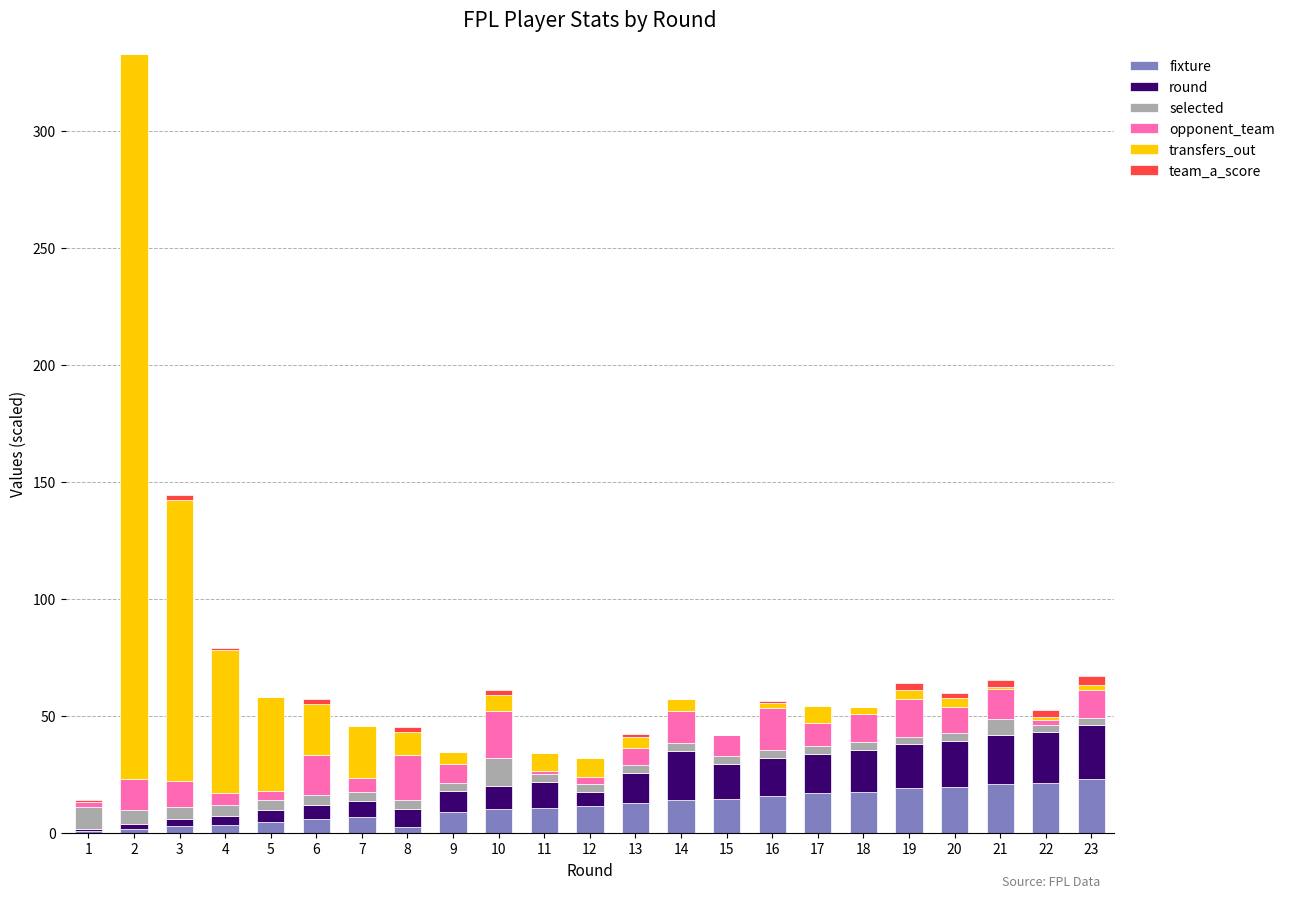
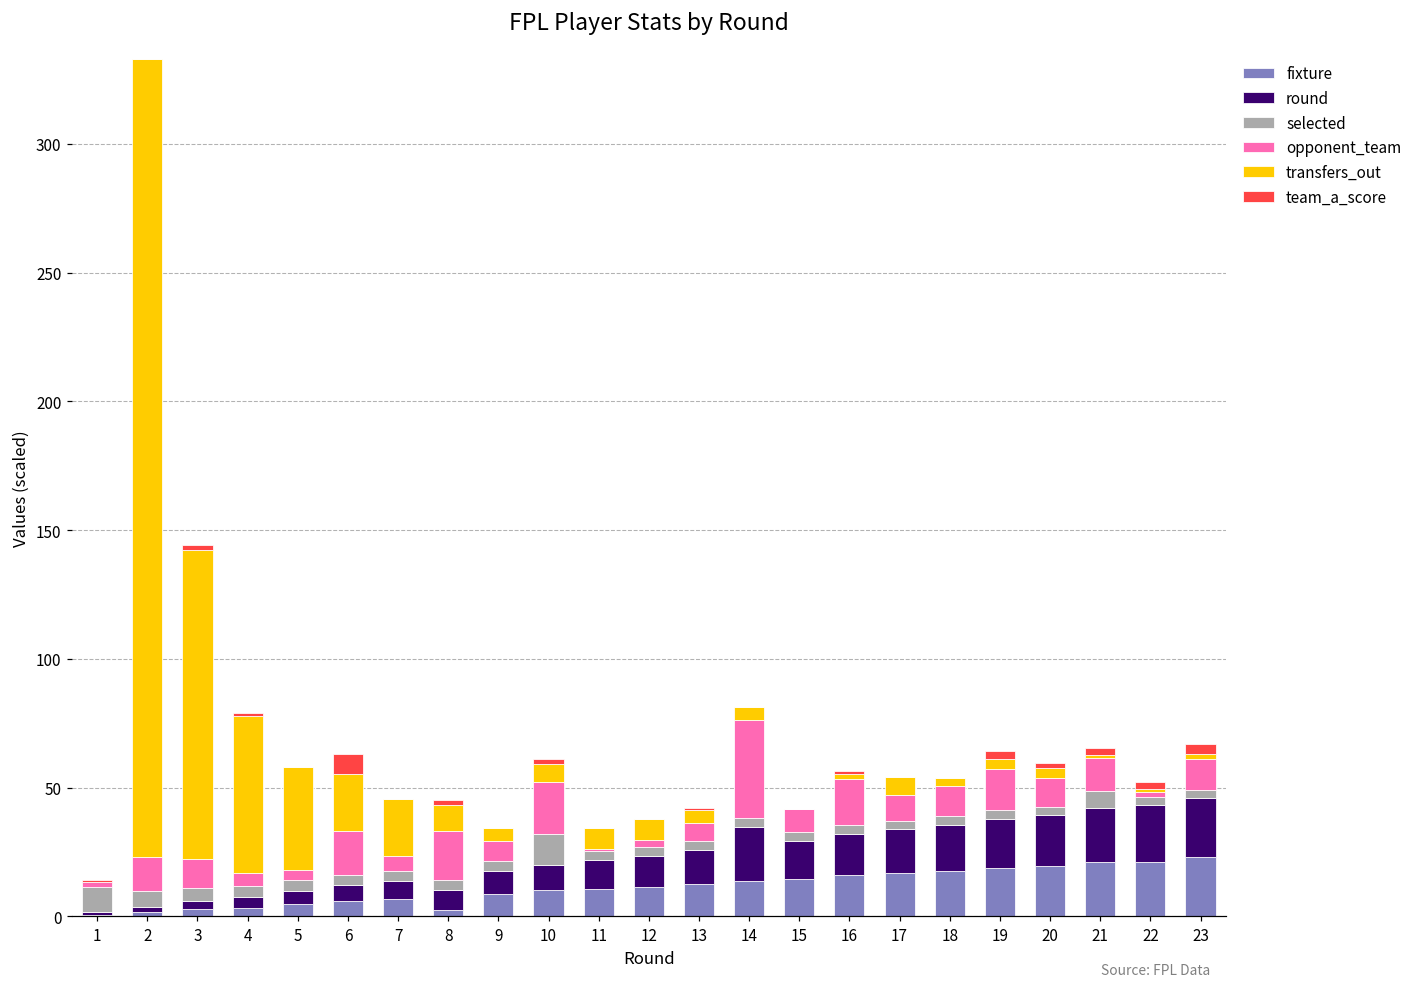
  {
    "fixture": {
      "2": 2,
      "3": 3,
      "4": 3,
      "5": 5,
      "6": 6,
      "7": 7,
      "8": 2,
      "9": 9,
      "10": 10,
      "11": 11,
      "12": 11,
      "13": 13,
      "14": 14,
      "15": 14,
      "16": 16,
      "17": 17,
      "18": 18,
      "19": 19,
      "20": 19,
      "21": 21,
      "22": 21,
      "23": 23
    },
    "round": {
      "2": 2,
      "3": 3,
      "4": 4,
      "5": 5,
      "6": 6,
      "7": 7,
      "8": 8,
      "9": 9,
      "10": 10,
      "11": 11,
-     "12": 6,
+     "12": 12,
      "13": 13,
      "14": 21,
      "15": 15,
      "16": 16,
      "17": 17,
      "18": 18,
      "19": 19,
      "20": 20,
      "21": 21,
      "22": 22,
      "23": 23
    },
    "selected": {
      "1": 10,
      "2": 6,
      "3": 5,
      "4": 5,
      "5": 4,
      "6": 4,
      "7": 4,
      "8": 4,
      "9": 4,
      "10": 12,
      "11": 4,
      "12": 3,
      "13": 3,
      "14": 3,
      "15": 3,
      "16": 3,
      "17": 3,
      "18": 3,
      "19": 3,
      "20": 3,
      "21": 7,
      "22": 3,
      "23": 3
    },
    "opponent_team": {
      "1": 2,
      "2": 13,
      "3": 11,
      "4": 5,
      "5": 4,
      "6": 17,
      "7": 6,
      "8": 19,
      "9": 8,
      "10": 20,
      "12": 3,
      "13": 7,
-     "14": 14,
+     "14": 38,
      "15": 9,
      "16": 18,
      "17": 10,
      "18": 12,
      "19": 16,
      "20": 11,
      "21": 13,
      "22": 2,
      "23": 12
    },
    "transfers_out": {
      "1": 0,
      "2": 310,
      "3": 120,
      "4": 61,
      "5": 40,
      "6": 22,
      "7": 22,
      "8": 10,
      "9": 5,
      "10": 7,
      "11": 8,
      "12": 8,
      "13": 5,
      "14": 5,
      "15": 0,
      "16": 2,
      "17": 7,
      "18": 3,
      "19": 4,
      "20": 4,
      "23": 2
    },
    "team_a_score": {
      "2": 0,
      "3": 2,
      "5": 0,
-     "6": 2,
+     "6": 8,
      "7": 0,
      "8": 2,
      "9": 0,
      "10": 2,
      "11": 0,
      "12": 0,
      "14": 0,
      "15": 0,
      "17": 0,
      "18": 0,
      "19": 3,
      "20": 2,
      "21": 3,
      "22": 3,
      "23": 4
    }
  }
